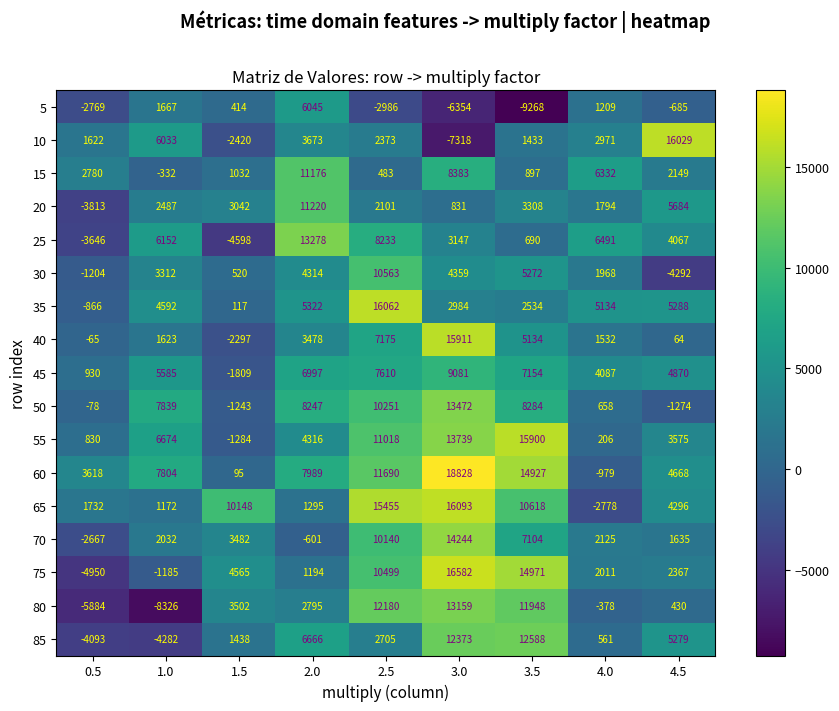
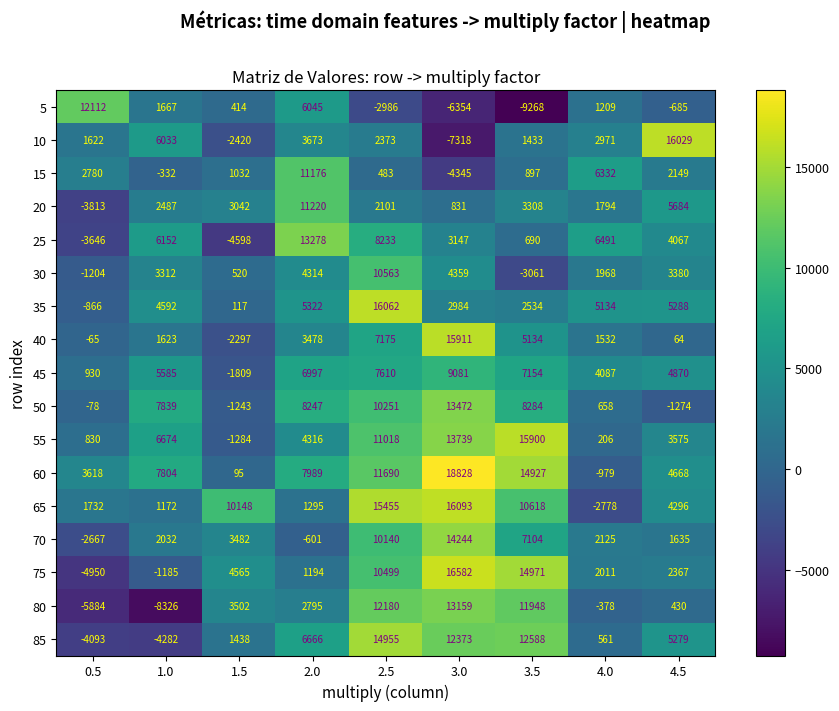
  {
    "5": {
-     "0.5": -2769,
+     "0.5": 12112,
      "1.0": 1667,
      "1.5": 414,
      "2.0": 6045,
      "2.5": -2986,
      "3.0": -6354,
      "3.5": -9268,
      "4.0": 1209,
      "4.5": -685
    },
    "10": {
      "0.5": 1622,
      "1.0": 6033,
      "1.5": -2420,
      "2.0": 3673,
      "2.5": 2373,
      "3.0": -7318,
      "3.5": 1433,
      "4.0": 2971,
      "4.5": 16029
    },
    "15": {
      "0.5": 2780,
      "1.0": -332,
      "1.5": 1032,
      "2.0": 11176,
      "2.5": 483,
-     "3.0": 8383,
+     "3.0": -4345,
      "3.5": 897,
      "4.0": 6332,
      "4.5": 2149
    },
    "20": {
      "0.5": -3813,
      "1.0": 2487,
      "1.5": 3042,
      "2.0": 11220,
      "2.5": 2101,
      "3.0": 831,
      "3.5": 3308,
      "4.0": 1794,
      "4.5": 5684
    },
    "25": {
      "0.5": -3646,
      "1.0": 6152,
      "1.5": -4598,
      "2.0": 13278,
      "2.5": 8233,
      "3.0": 3147,
      "3.5": 690,
      "4.0": 6491,
      "4.5": 4067
    },
    "30": {
      "0.5": -1204,
      "1.0": 3312,
      "1.5": 520,
      "2.0": 4314,
      "2.5": 10563,
      "3.0": 4359,
-     "3.5": 5272,
+     "3.5": -3061,
      "4.0": 1968,
-     "4.5": -4292
+     "4.5": 3380
    },
    "35": {
      "0.5": -866,
      "1.0": 4592,
      "1.5": 117,
      "2.0": 5322,
      "2.5": 16062,
      "3.0": 2984,
      "3.5": 2534,
      "4.0": 5134,
      "4.5": 5288
    },
    "40": {
      "0.5": -65,
      "1.0": 1623,
      "1.5": -2297,
      "2.0": 3478,
      "2.5": 7175,
      "3.0": 15911,
      "3.5": 5134,
      "4.0": 1532,
      "4.5": 64
    },
    "45": {
      "0.5": 930,
      "1.0": 5585,
      "1.5": -1809,
      "2.0": 6997,
      "2.5": 7610,
      "3.0": 9081,
      "3.5": 7154,
      "4.0": 4087,
      "4.5": 4870
    },
    "50": {
      "0.5": -78,
      "1.0": 7839,
      "1.5": -1243,
      "2.0": 8247,
      "2.5": 10251,
      "3.0": 13472,
      "3.5": 8284,
      "4.0": 658,
      "4.5": -1274
    },
    "55": {
      "0.5": 830,
      "1.0": 6674,
      "1.5": -1284,
      "2.0": 4316,
      "2.5": 11018,
      "3.0": 13739,
      "3.5": 15900,
      "4.0": 206,
      "4.5": 3575
    },
    "60": {
      "0.5": 3618,
      "1.0": 7804,
      "1.5": 95,
      "2.0": 7989,
      "2.5": 11690,
      "3.0": 18828,
      "3.5": 14927,
      "4.0": -979,
      "4.5": 4668
    },
    "65": {
      "0.5": 1732,
      "1.0": 1172,
      "1.5": 10148,
      "2.0": 1295,
      "2.5": 15455,
      "3.0": 16093,
      "3.5": 10618,
      "4.0": -2778,
      "4.5": 4296
    },
    "70": {
      "0.5": -2667,
      "1.0": 2032,
      "1.5": 3482,
      "2.0": -601,
      "2.5": 10140,
      "3.0": 14244,
      "3.5": 7104,
      "4.0": 2125,
      "4.5": 1635
    },
    "75": {
      "0.5": -4950,
      "1.0": -1185,
      "1.5": 4565,
      "2.0": 1194,
      "2.5": 10499,
      "3.0": 16582,
      "3.5": 14971,
      "4.0": 2011,
      "4.5": 2367
    },
    "80": {
      "0.5": -5884,
      "1.0": -8326,
      "1.5": 3502,
      "2.0": 2795,
      "2.5": 12180,
      "3.0": 13159,
      "3.5": 11948,
      "4.0": -378,
      "4.5": 430
    },
    "85": {
      "0.5": -4093,
      "1.0": -4282,
      "1.5": 1438,
      "2.0": 6666,
-     "2.5": 2705,
+     "2.5": 14955,
      "3.0": 12373,
      "3.5": 12588,
      "4.0": 561,
      "4.5": 5279
    }
  }
